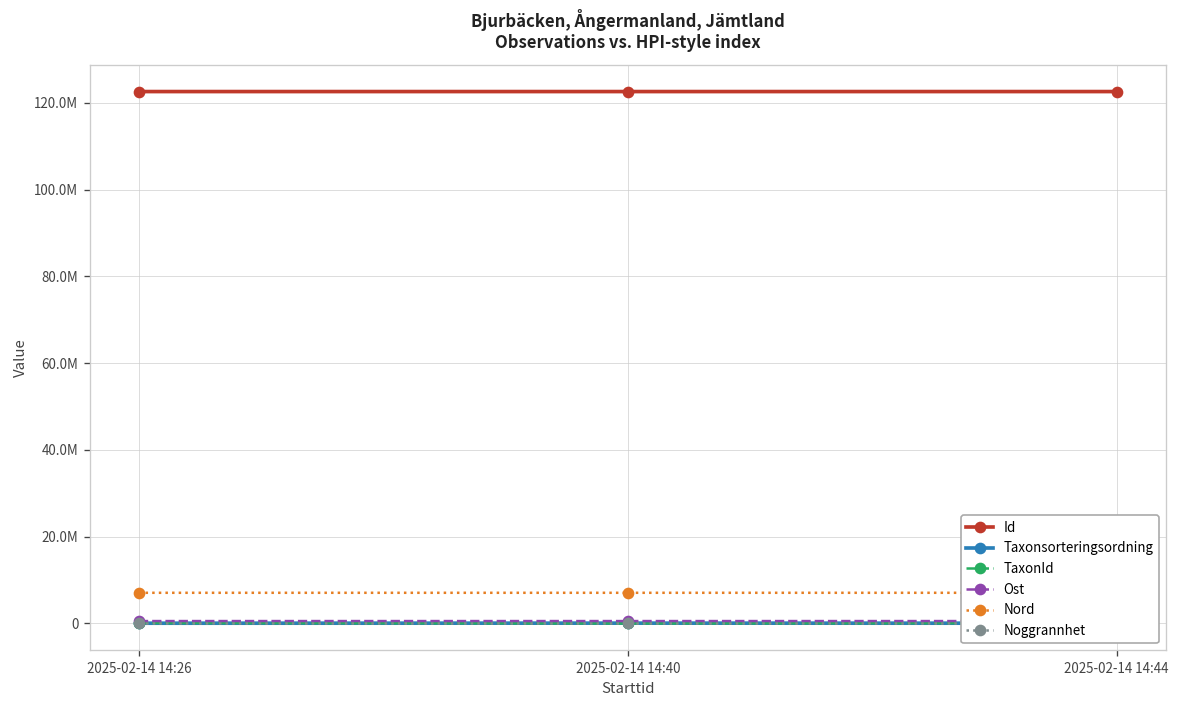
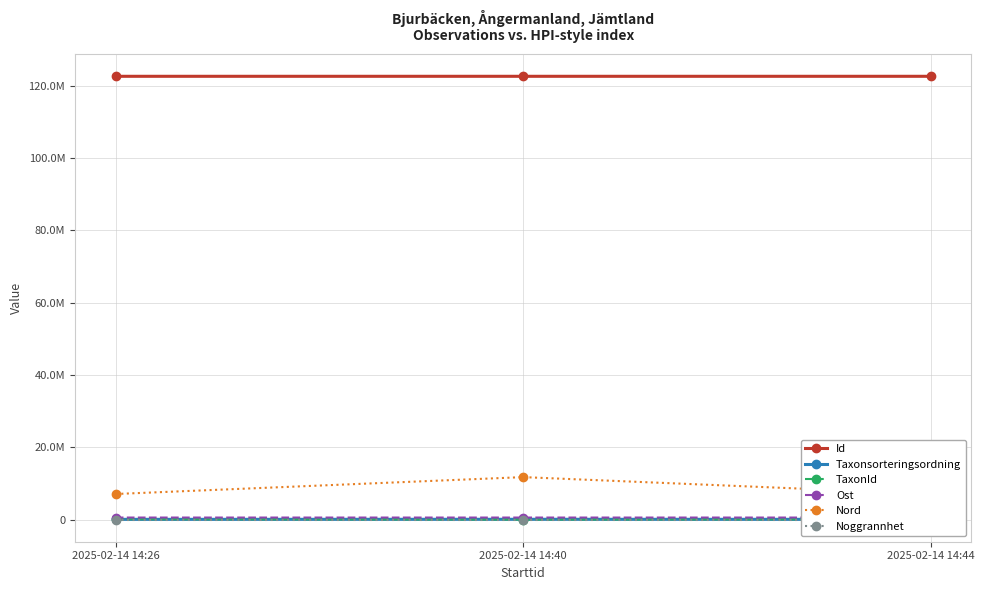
  {
    "Id": {
      "2025-02-14 14:26": 123000000,
      "2025-02-14 14:40": 123000000,
      "2025-02-14 14:44": 123000000
    },
    "Nord": {
      "2025-02-14 14:26": 7000000,
-     "2025-02-14 14:40": 7000000
+     "2025-02-14 14:40": 12000000
    }
  }
